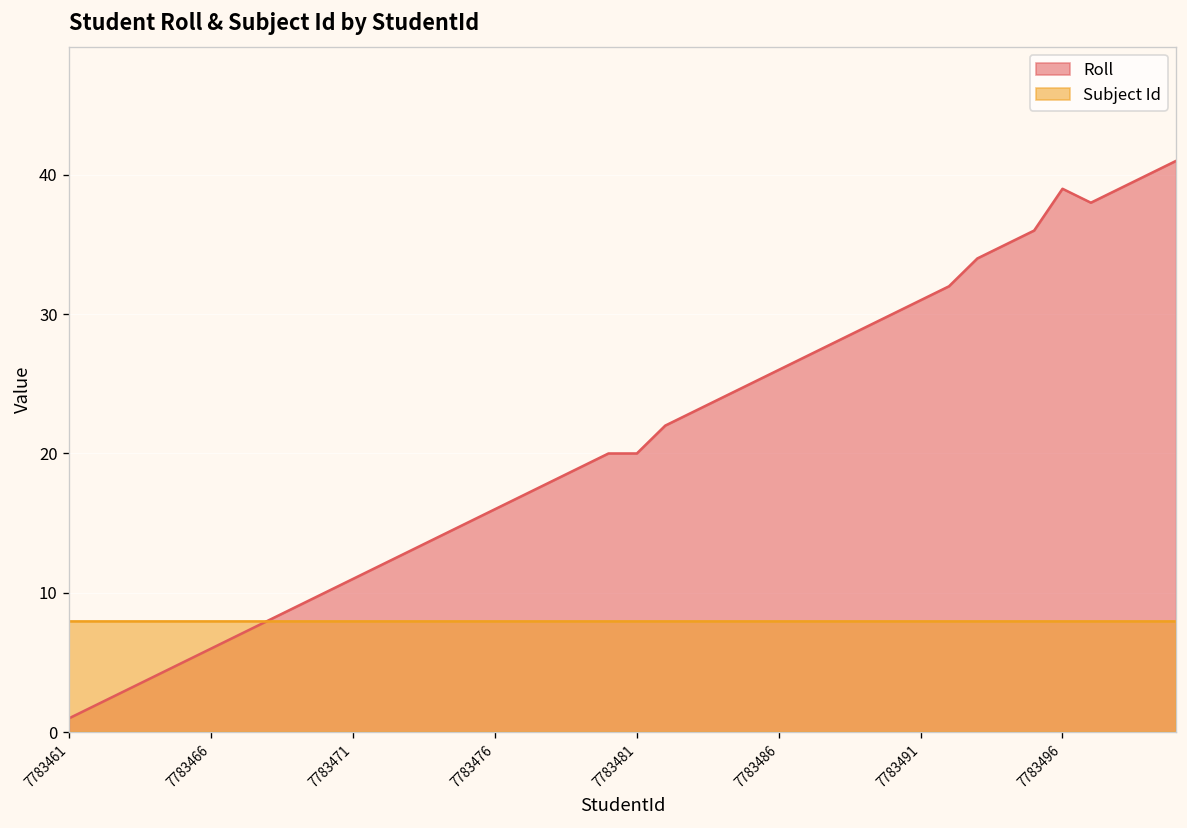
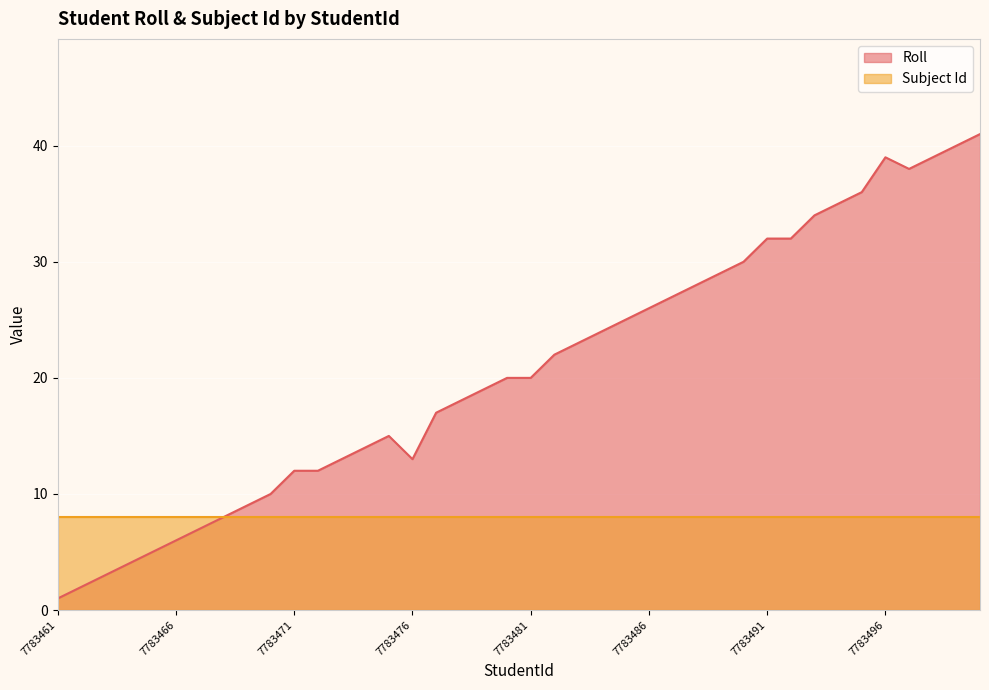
  {
    "Roll": {
      "7783461": 1,
      "7783466": 6,
-     "7783471": 11,
-     "7783476": 16,
+     "7783471": 12,
+     "7783476": 13,
      "7783481": 20,
      "7783486": 26,
-     "7783491": 31,
+     "7783491": 32,
      "7783496": 39
    },
    "Subject Id": {
      "7783461": 8,
      "7783466": 8,
      "7783471": 8,
      "7783476": 8,
      "7783481": 8,
      "7783486": 8,
      "7783491": 8,
      "7783496": 8
    }
  }
